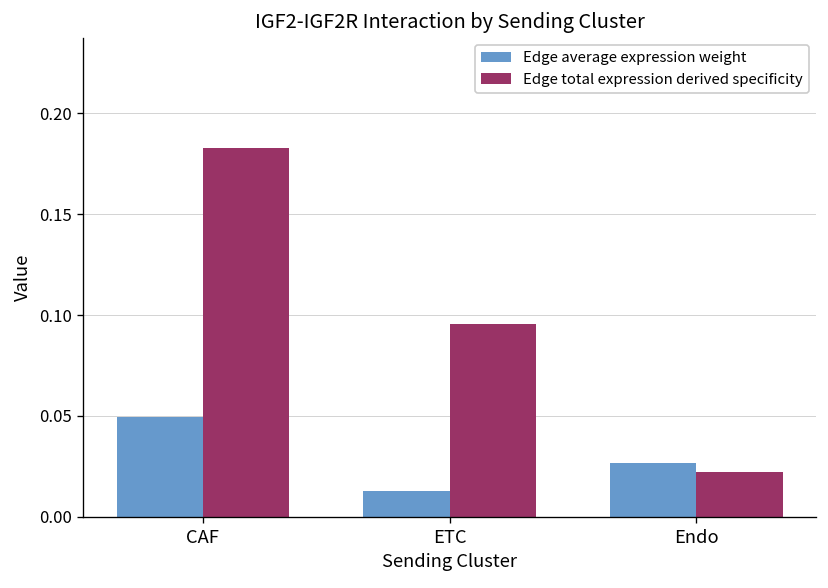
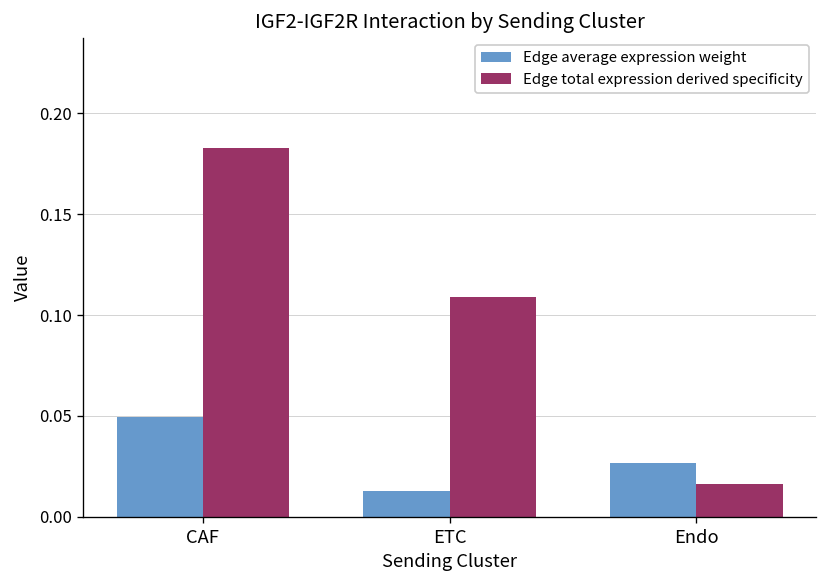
  {
    "Edge average expression weight": {
      "CAF": 0.050,
      "ETC": 0.013,
      "Endo": 0.026
    },
    "Edge total expression derived specificity": {
      "CAF": 0.183,
-     "ETC": 0.095,
-     "Endo": 0.022
+     "ETC": 0.109,
+     "Endo": 0.016
    }
  }
